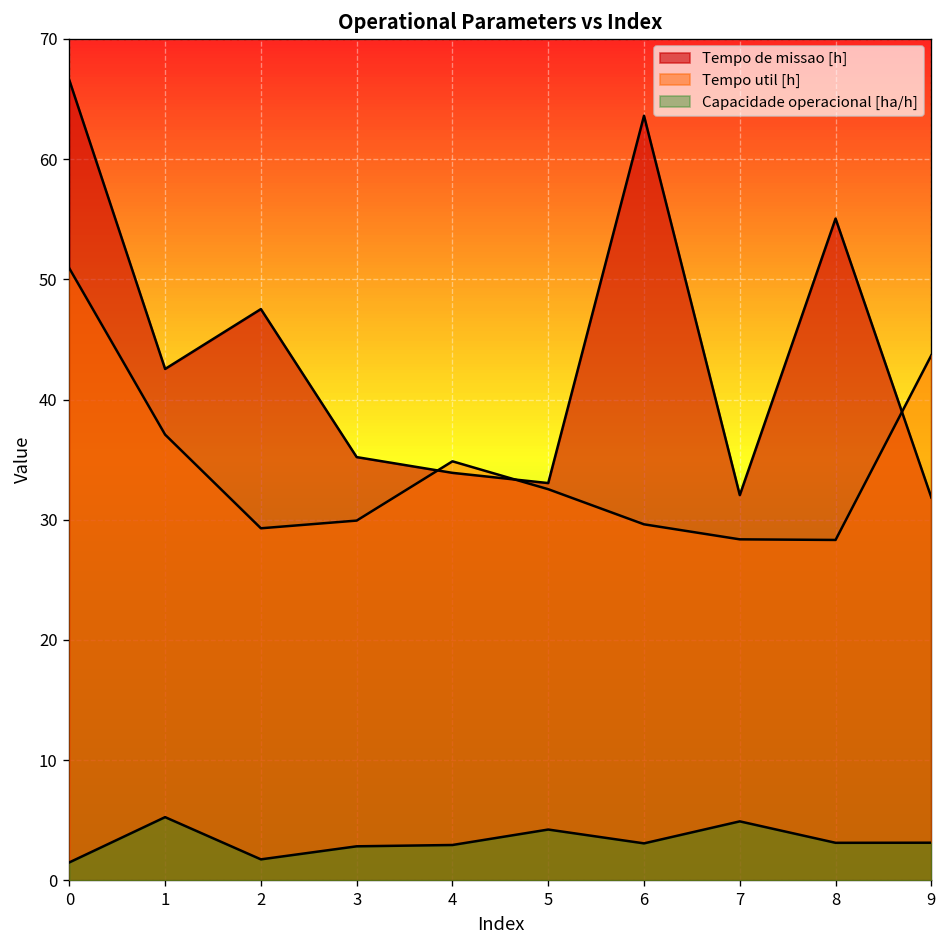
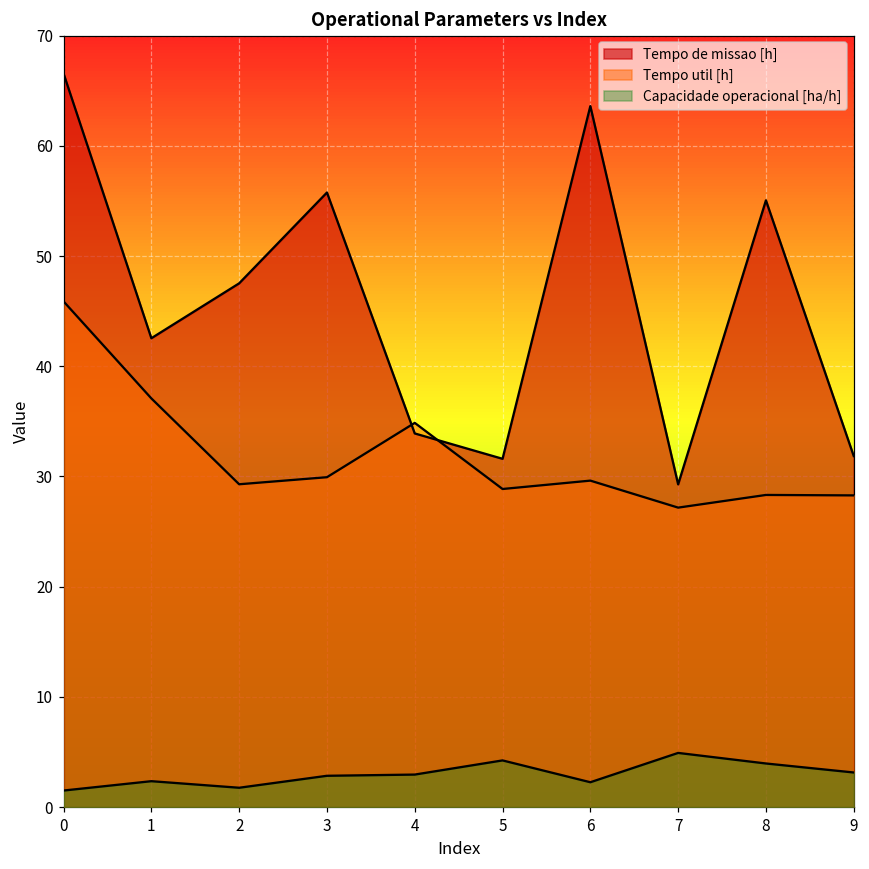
  {
    "Tempo de missao [h]": {
      "0": 66.6,
      "1": 42.5,
      "2": 47.5,
-     "3": 35.2,
+     "3": 55.8,
      "4": 33.9,
-     "5": 33.1,
+     "5": 31.6,
      "6": 63.6,
-     "7": 32.1,
+     "7": 29.3,
      "8": 55.1,
      "9": 31.9
    },
    "Tempo util [h]": {
-     "0": 50.9,
+     "0": 45.9,
      "1": 37.1,
      "2": 29.3,
      "3": 29.9,
      "4": 34.9,
-     "5": 32.5,
+     "5": 28.9,
      "6": 29.6,
-     "7": 28.4,
+     "7": 27.2,
      "8": 28.3,
-     "9": 43.7
+     "9": 28.3
    },
    "Capacidade operacional [ha/h]": {
      "0": 1.5,
-     "1": 5.3,
+     "1": 2.4,
      "2": 1.8,
      "3": 2.8,
      "4": 3.0,
      "5": 4.2,
-     "6": 3.1,
+     "6": 2.3,
      "7": 4.9,
-     "8": 3.1,
+     "8": 4.0,
      "9": 3.1
    }
  }
